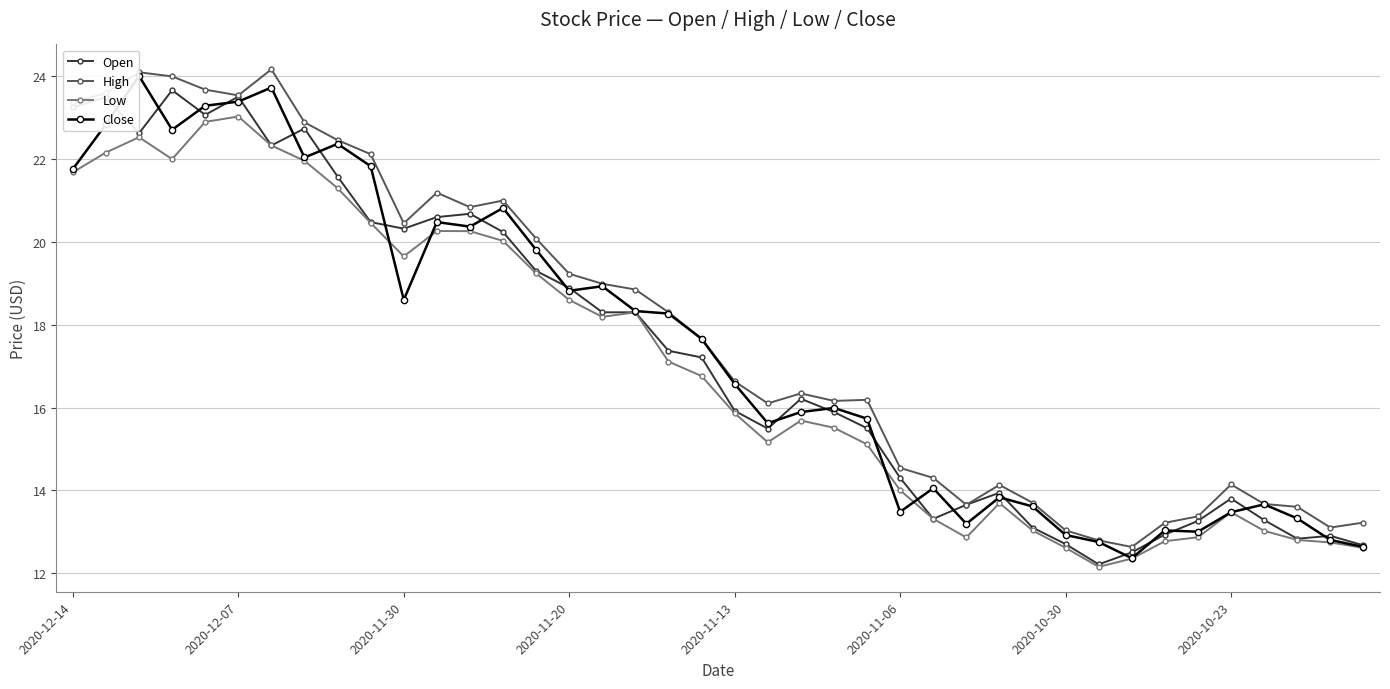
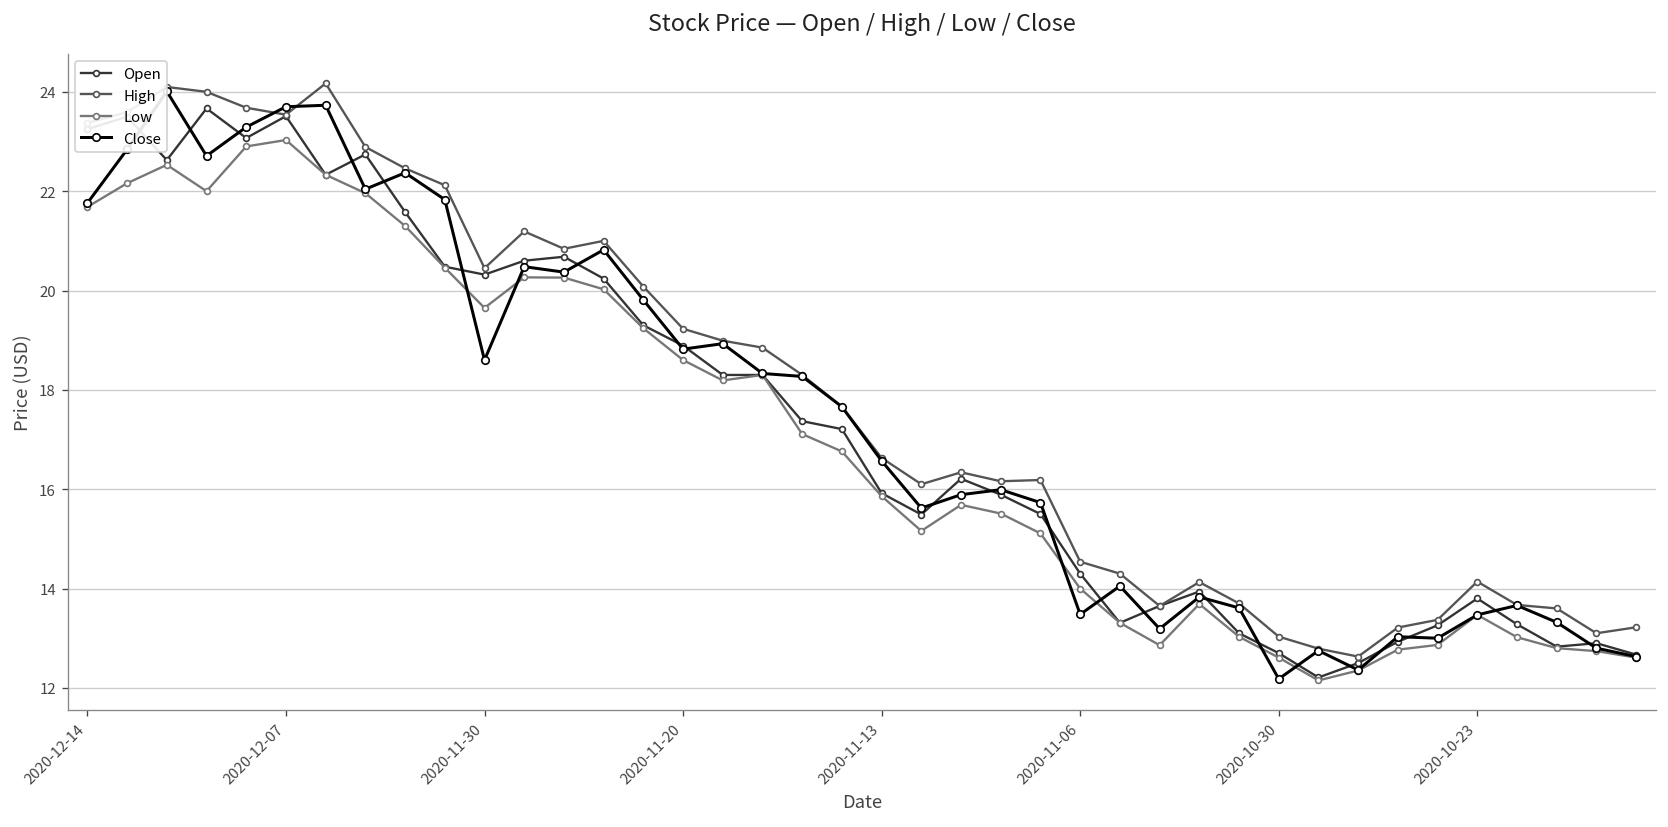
  {
    "Close": {
      "2020-12-14": 21.8,
-     "2020-12-07": 23.4,
+     "2020-12-07": 23.7,
      "2020-11-30": 18.6,
      "2020-11-20": 18.8,
      "2020-11-06": 13.5,
-     "2020-10-30": 12.9
+     "2020-10-30": 12.2
    }
  }
